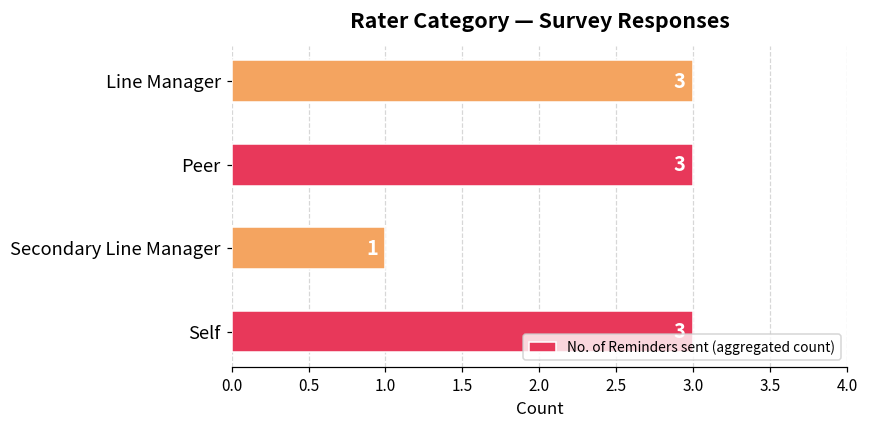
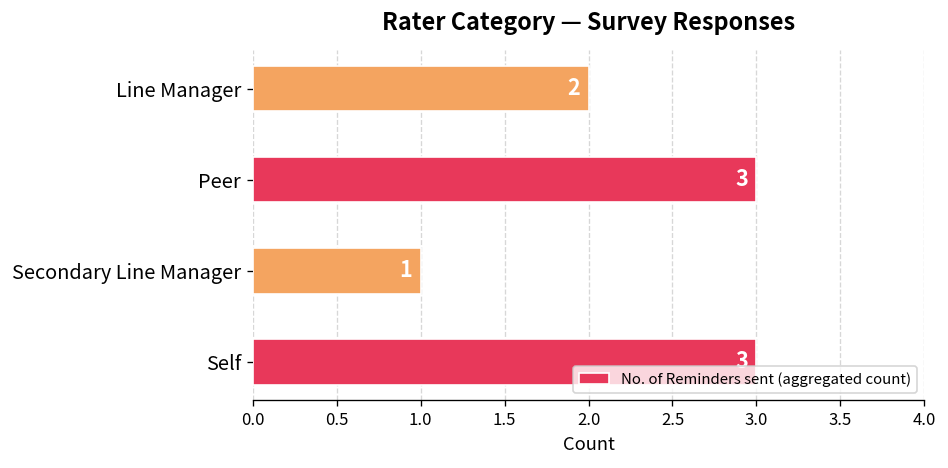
  {
-   "Line Manager": 3,
+   "Line Manager": 2,
    "Peer": 3,
    "Secondary Line Manager": 1
  }
